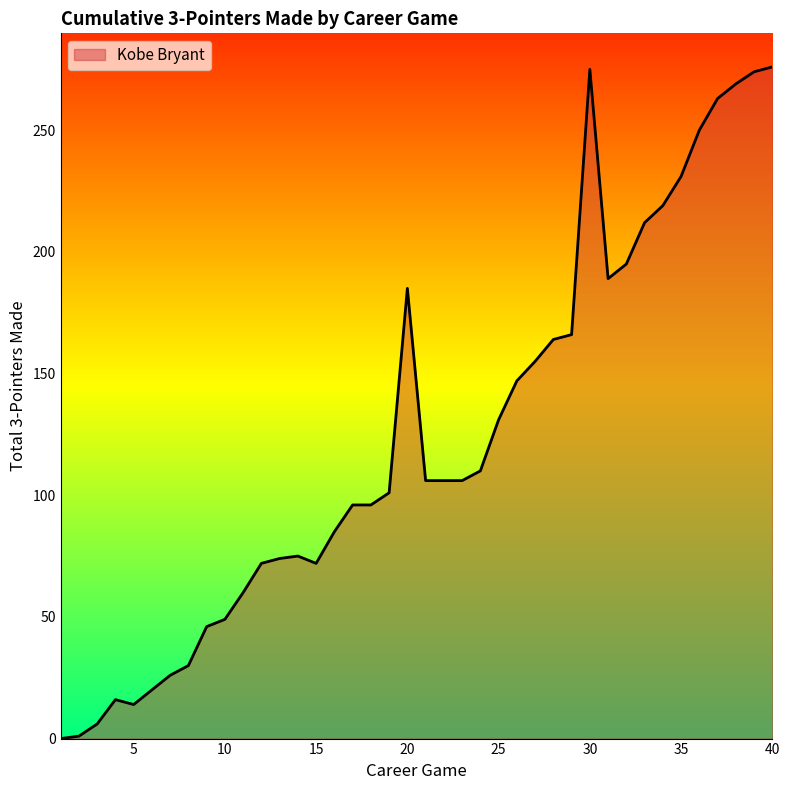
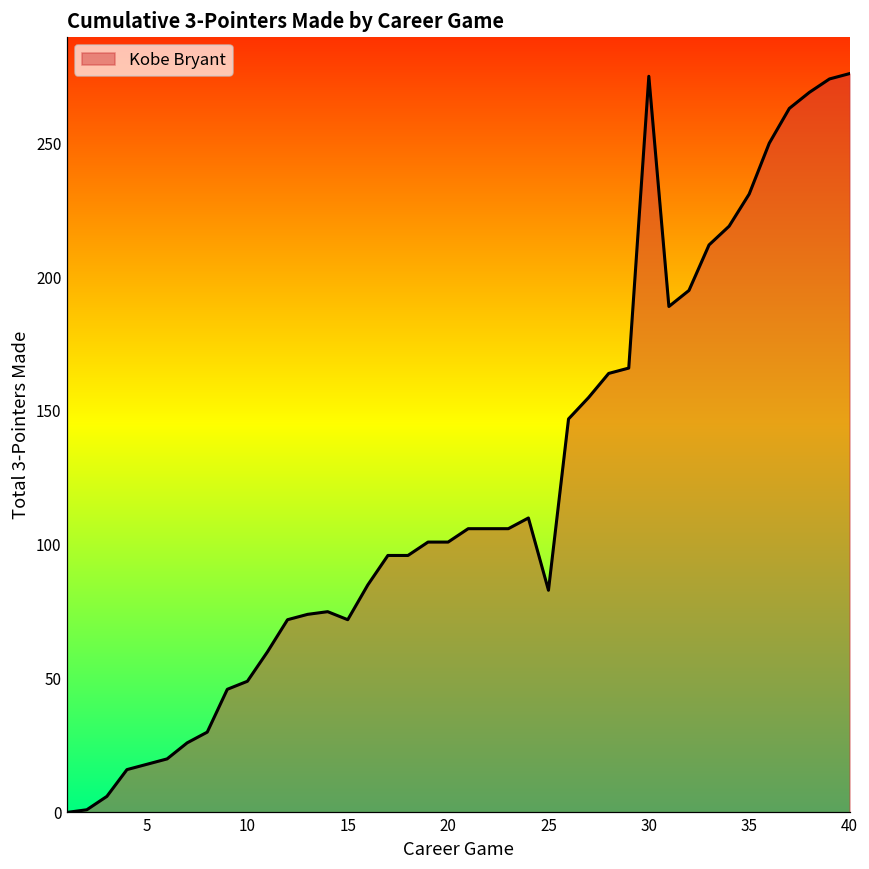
  {
-   "5": 14,
+   "5": 18,
    "10": 49,
    "15": 72,
-   "20": 185,
-   "25": 131,
+   "20": 101,
+   "25": 83,
    "30": 275,
    "35": 231,
    "40": 276
  }
